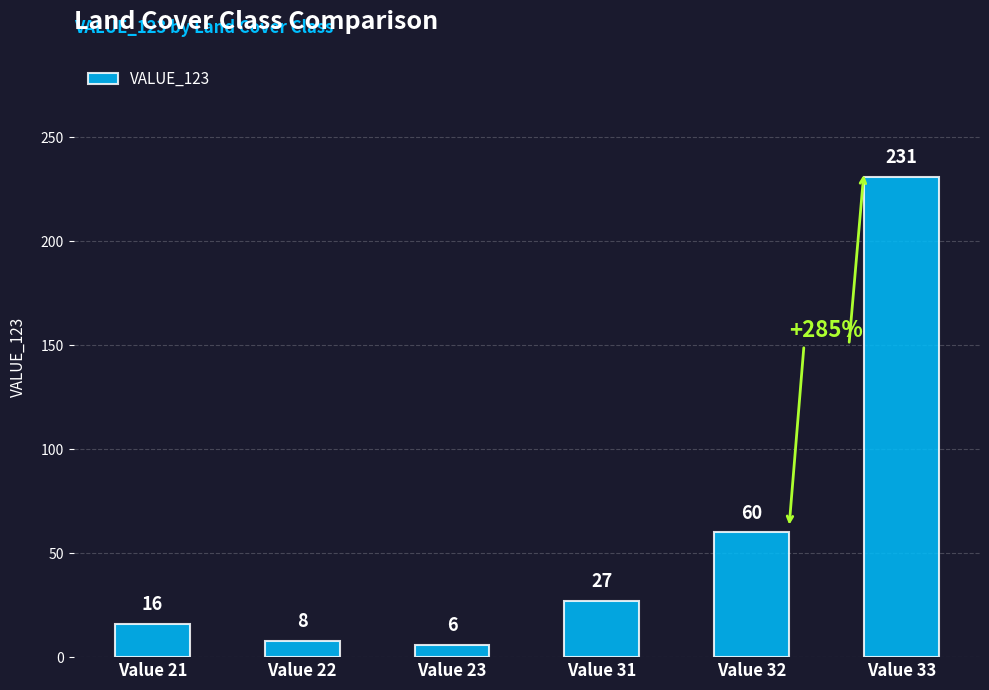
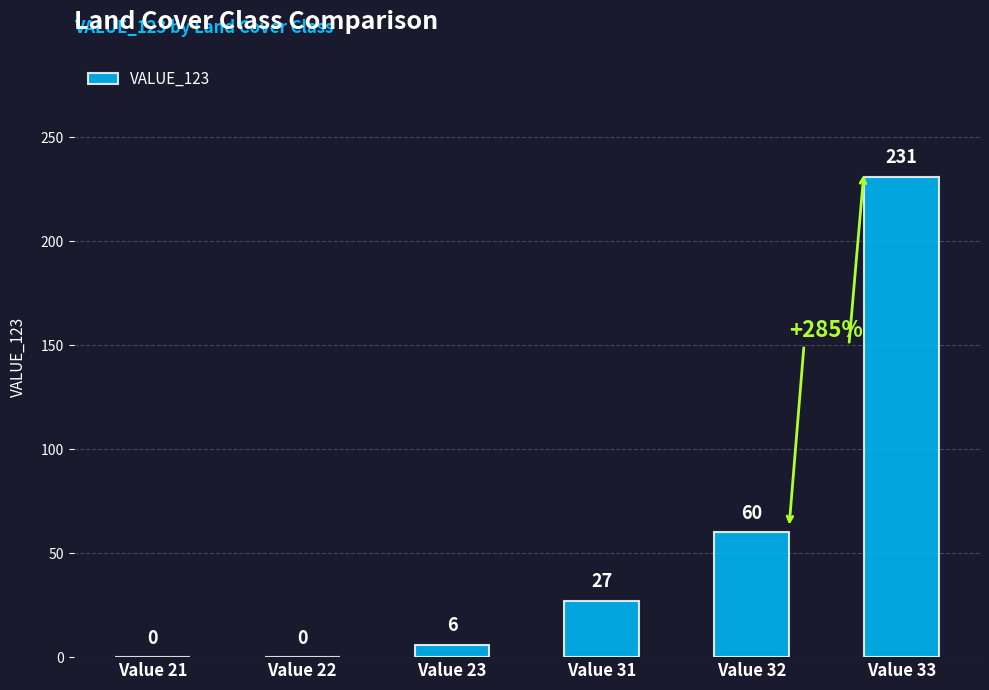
  {
-   "Value 21": 16,
-   "Value 22": 8,
+   "Value 21": 0,
+   "Value 22": 0,
    "Value 23": 6,
    "Value 31": 27,
    "Value 32": 60,
    "Value 33": 231
  }
